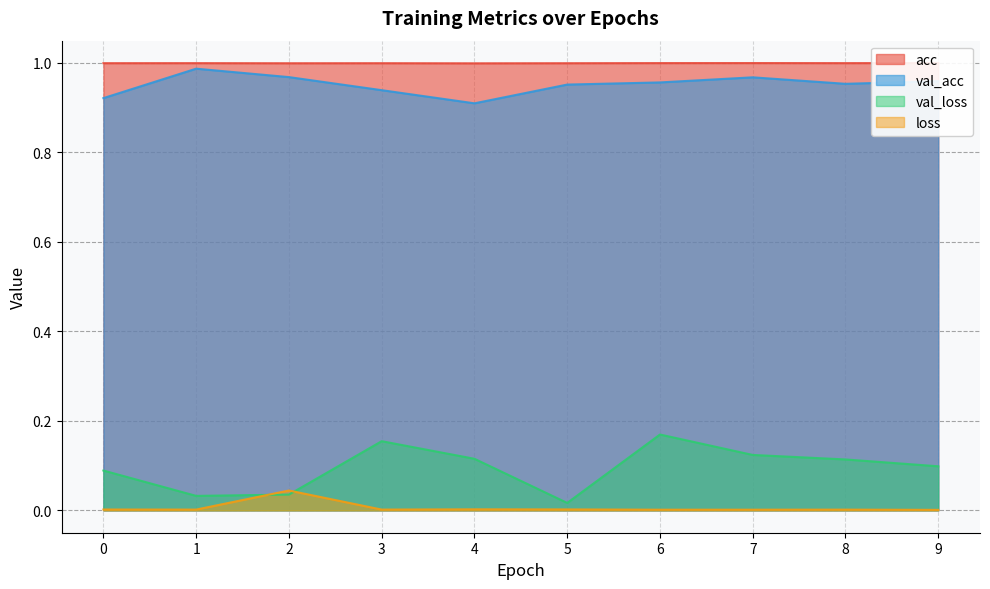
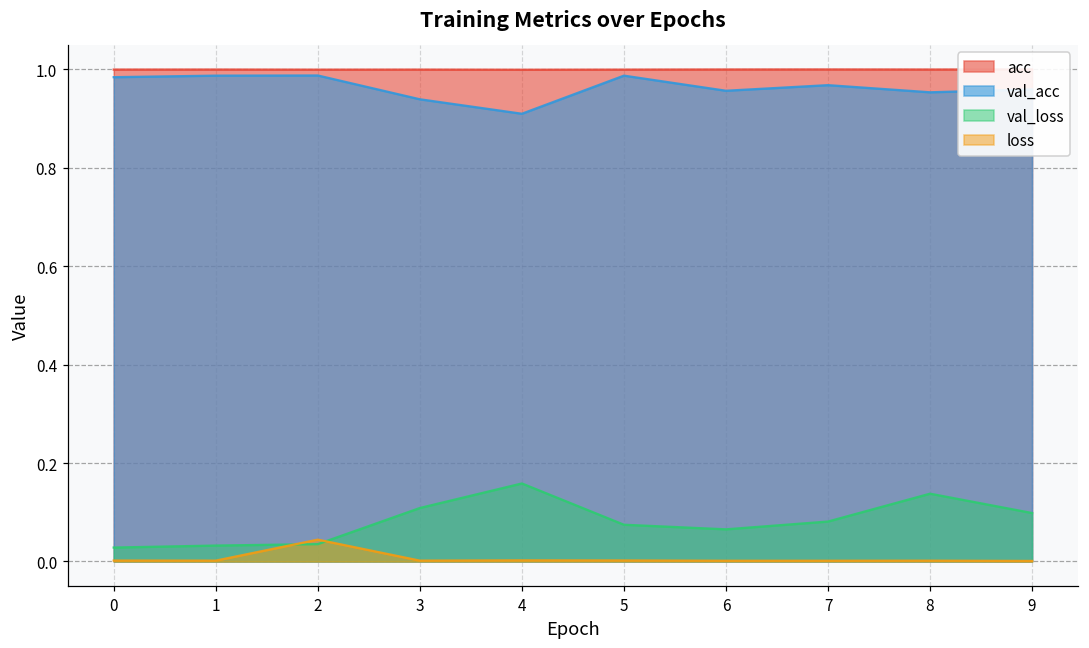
  {
    "acc": {
      "0": 1.00,
      "1": 1.00,
      "2": 1.00,
      "3": 1.00,
      "4": 1.00,
      "5": 1.00,
      "6": 1.00,
      "7": 1.00,
      "8": 1.00
    },
    "val_acc": {
-     "0": 0.92,
+     "0": 0.98,
      "1": 0.99,
-     "2": 0.97,
+     "2": 0.99,
      "3": 0.94,
      "4": 0.91,
-     "5": 0.95,
+     "5": 0.99,
      "6": 0.96,
      "7": 0.97,
      "8": 0.95
    },
    "val_loss": {
-     "0": 0.09,
+     "0": 0.03,
      "1": 0.03,
      "2": 0.04,
-     "3": 0.15,
-     "4": 0.12,
-     "5": 0.02,
-     "6": 0.17,
-     "7": 0.12,
-     "8": 0.11,
+     "3": 0.11,
+     "4": 0.16,
+     "5": 0.07,
+     "6": 0.07,
+     "7": 0.08,
+     "8": 0.14,
      "9": 0.10
    },
    "loss": {
      "0": 0.00,
      "1": 0.00,
      "2": 0.04,
      "3": 0.00,
      "4": 0.00,
      "5": 0.00,
      "6": 0.00,
      "7": 0.00,
      "8": 0.00,
      "9": 0.00
    }
  }
